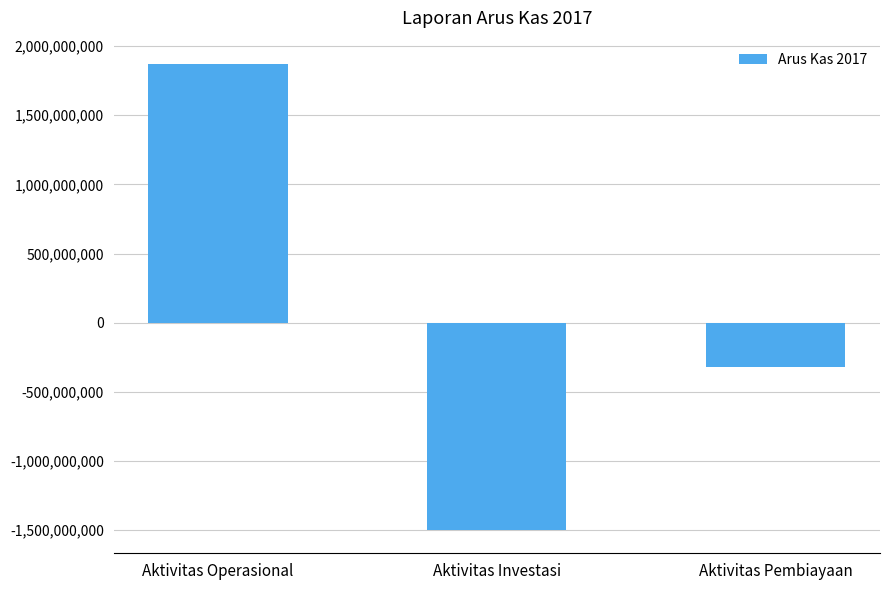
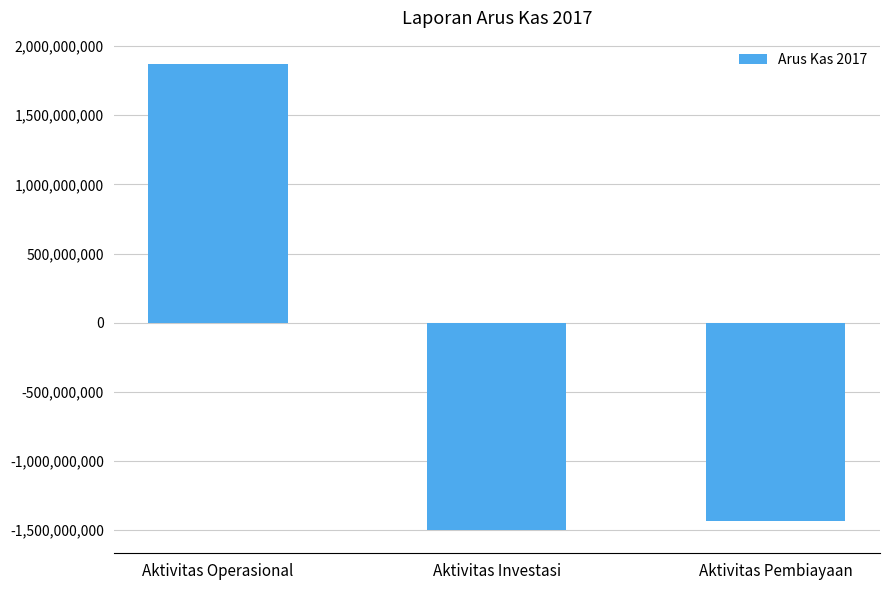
  {
    "Aktivitas Operasional": "1,870,000,000",
    "Aktivitas Investasi": "-1,500,000,000",
-   "Aktivitas Pembiayaan": "-320,000,000"
+   "Aktivitas Pembiayaan": "-1,440,000,000"
  }
